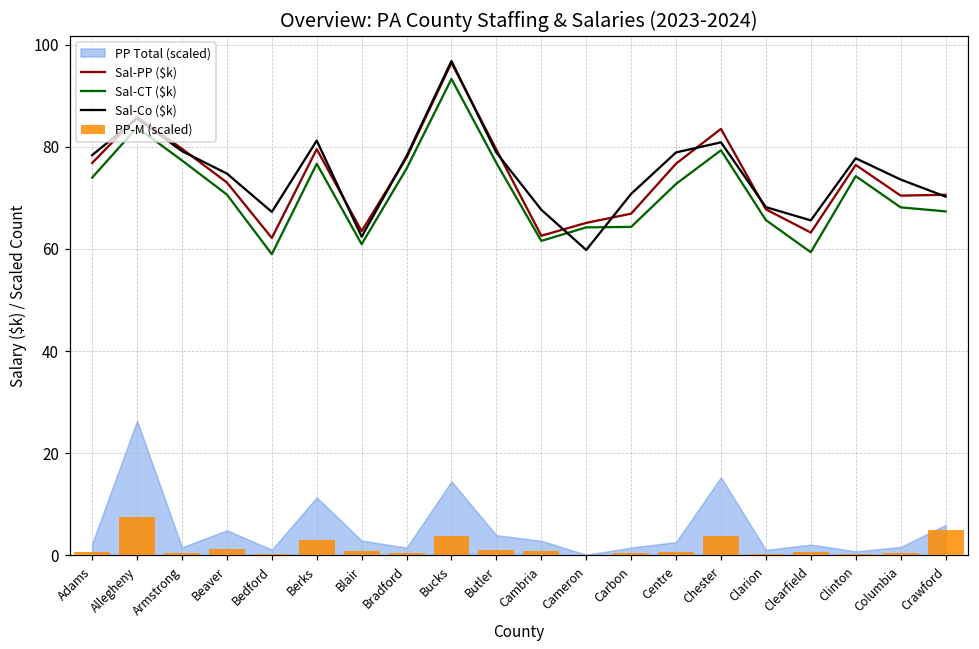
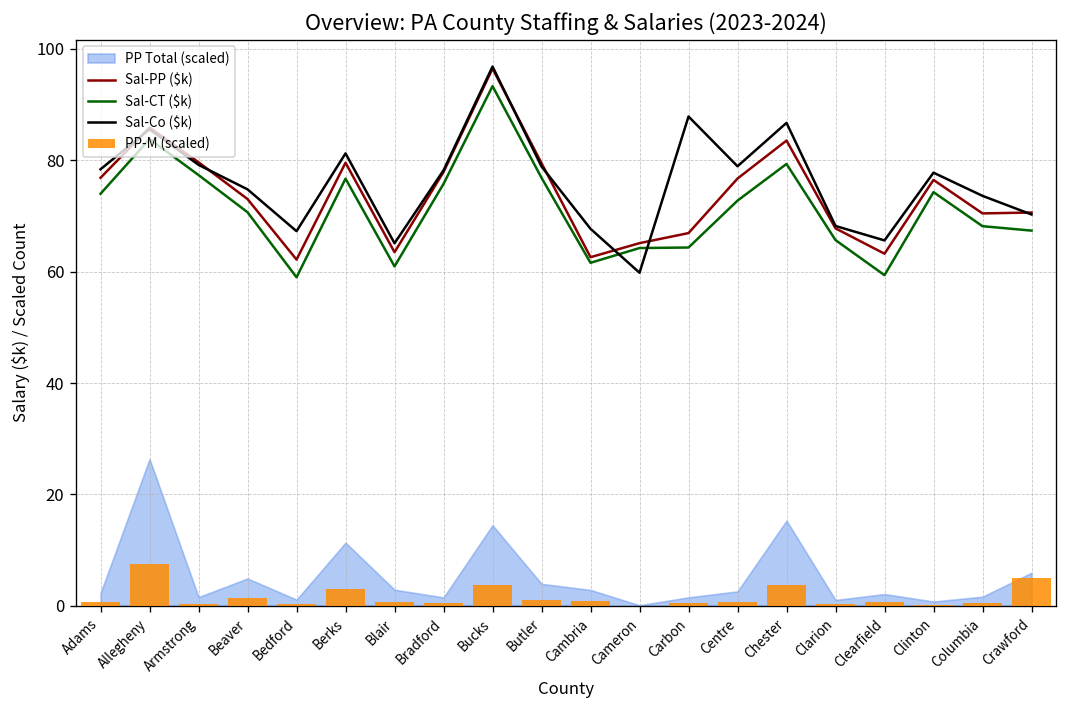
  {
    "Sal-PP ($k)": {
      "Adams": 77,
      "Beaver": 73,
      "Bedford": 62,
      "Berks": 80,
      "Blair": 63,
      "Butler": 79,
      "Cambria": 63,
      "Cameron": 65,
      "Carbon": 67,
      "Centre": 77,
      "Chester": 84,
      "Clearfield": 63,
      "Clinton": 76,
      "Columbia": 70
    },
    "PP-M (scaled)": {
      "Adams": 1,
      "Allegheny": 7,
      "Beaver": 1,
      "Berks": 3,
      "Blair": 1,
      "Bucks": 4,
      "Butler": 1,
      "Cambria": 1,
      "Centre": 1,
      "Chester": 4,
      "Clearfield": 1,
      "Crawford": 5
    },
    "PP Total (scaled)": {
      "Adams": 2,
      "Allegheny": 26,
      "Armstrong": 2,
      "Beaver": 5,
      "Bedford": 1,
      "Berks": 11,
      "Blair": 3,
      "Bradford": 2,
      "Bucks": 14,
      "Butler": 4,
      "Cambria": 3,
      "Carbon": 2,
      "Centre": 3,
      "Chester": 15,
      "Clarion": 1,
      "Clearfield": 2,
      "Clinton": 1,
      "Columbia": 2,
      "Crawford": 6
    },
    "Sal-CT ($k)": {
      "Adams": 74,
      "Armstrong": 77,
      "Beaver": 71,
      "Bedford": 59,
      "Berks": 77,
      "Blair": 61,
      "Bradford": 76,
      "Bucks": 93,
      "Butler": 77,
      "Cambria": 62,
      "Cameron": 64,
      "Carbon": 64,
      "Centre": 73,
      "Chester": 79,
      "Clarion": 66,
      "Clearfield": 59,
      "Clinton": 74,
      "Columbia": 68,
      "Crawford": 67
    },
    "Sal-Co ($k)": {
      "Adams": 78,
      "Beaver": 75,
      "Bedford": 67,
      "Berks": 81,
-     "Blair": 62,
+     "Blair": 65,
      "Butler": 79,
      "Cambria": 68,
      "Cameron": 60,
-     "Carbon": 71,
+     "Carbon": 88,
      "Centre": 79,
-     "Chester": 81,
+     "Chester": 87,
      "Clearfield": 66,
      "Clinton": 78,
      "Columbia": 74
    }
  }
